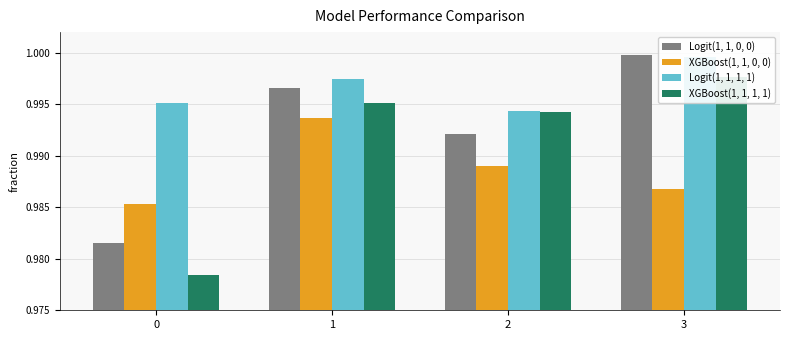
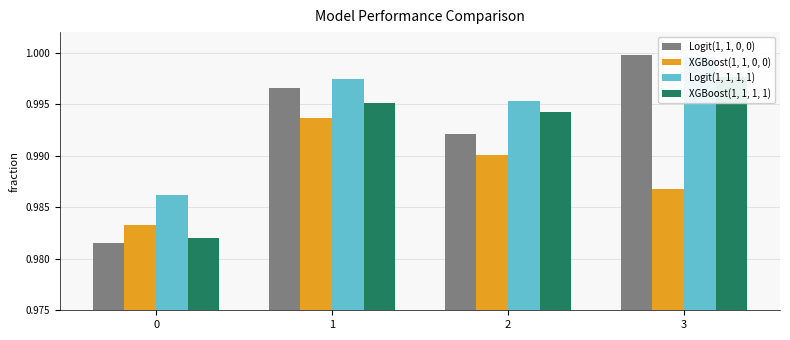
  {
    "Logit(1, 1, 0, 0)": {
      "0": 0.9816,
      "1": 0.9966,
      "2": 0.9921,
      "3": 0.9998
    },
    "XGBoost(1, 1, 0, 0)": {
-     "0": 0.9853,
+     "0": 0.9833,
      "1": 0.9936,
-     "2": 0.9890,
+     "2": 0.9900,
      "3": 0.9867
    },
    "Logit(1, 1, 1, 1)": {
-     "0": 0.9951,
+     "0": 0.9862,
      "1": 0.9975,
-     "2": 0.9943
+     "2": 0.9953
    },
    "XGBoost(1, 1, 1, 1)": {
-     "0": 0.9784,
+     "0": 0.9820,
      "1": 0.9951,
      "2": 0.9943
    }
  }
